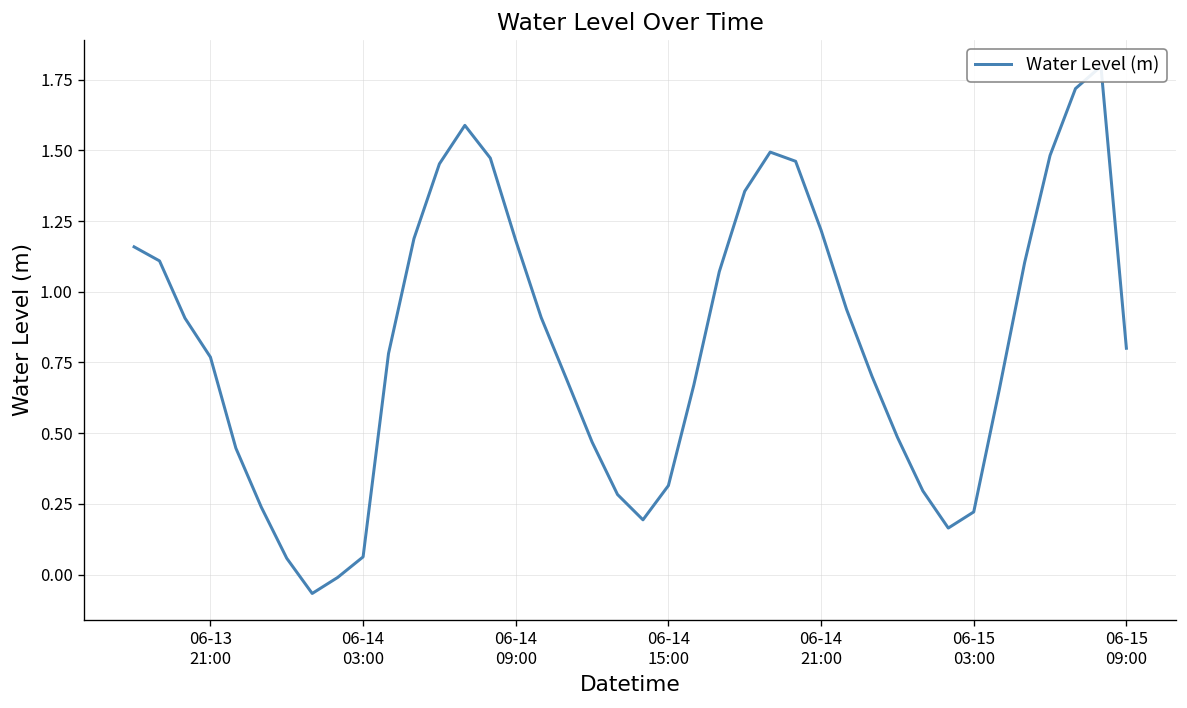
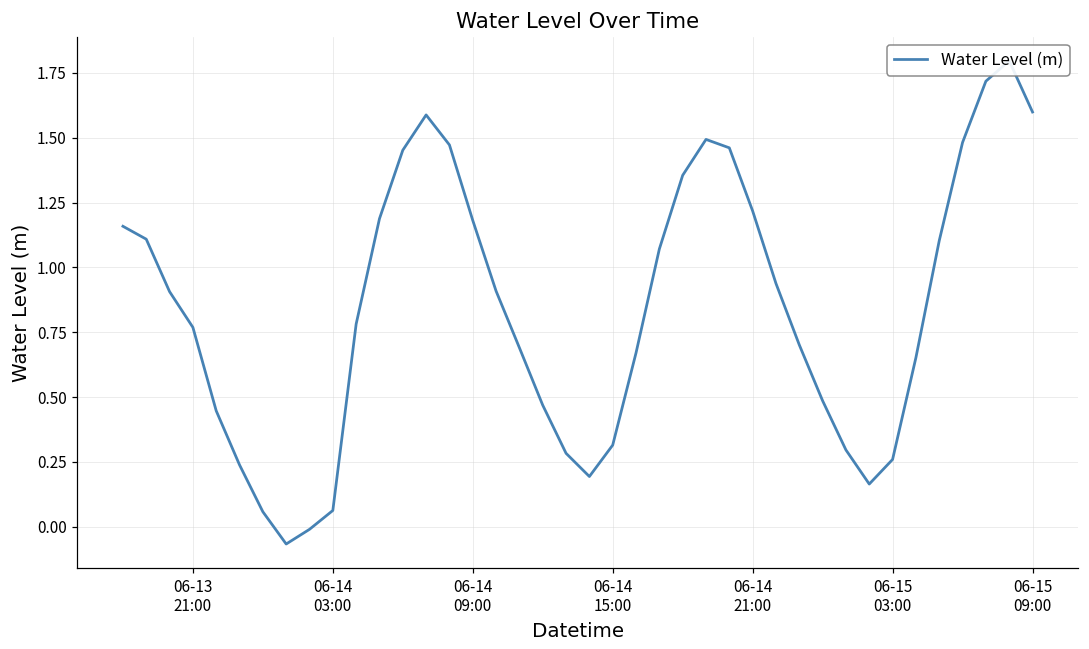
  {
    "06-13 21:00": 0.77,
    "06-14 03:00": 0.06,
    "06-14 09:00": 1.18,
    "06-14 15:00": 0.32,
    "06-14 21:00": 1.22,
-   "06-15 03:00": 0.22,
-   "06-15 09:00": 0.80
+   "06-15 03:00": 0.26,
+   "06-15 09:00": 1.60
  }
